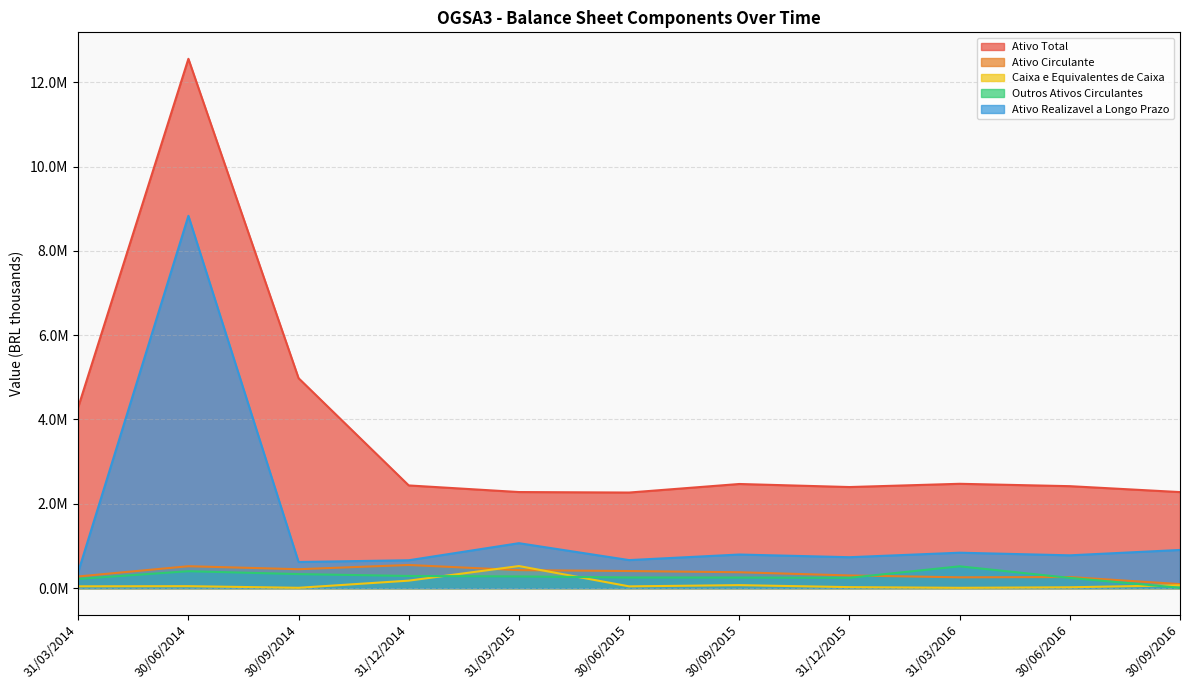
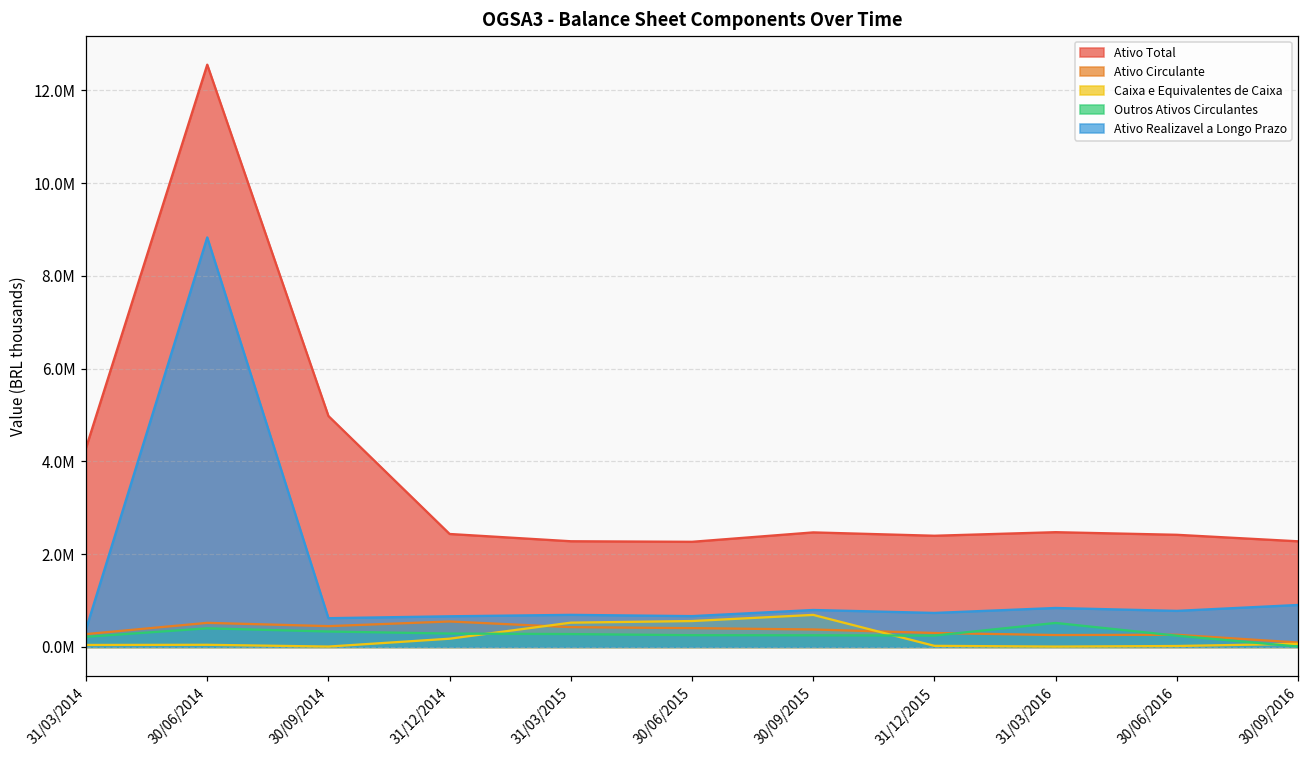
  {
    "Caixa e Equivalentes de Caixa": {
      "31/03/2014": 0,
      "30/06/2014": 0,
      "30/09/2014": 0,
      "31/12/2014": 200000,
      "31/03/2015": 500000,
-     "30/06/2015": 0,
-     "30/09/2015": 100000,
+     "30/06/2015": 600000,
+     "30/09/2015": 700000,
      "31/12/2015": 0,
      "31/03/2016": 0,
      "30/06/2016": 0
    },
    "Outros Ativos Circulantes": {
      "30/06/2014": 400000,
      "30/09/2014": 300000,
      "31/12/2014": 300000,
      "31/03/2015": 300000,
      "30/06/2015": 300000,
      "30/09/2015": 300000,
      "31/03/2016": 500000
    },
    "Ativo Realizavel a Longo Prazo": {
      "31/03/2014": 400000,
      "30/06/2014": 8800000,
      "30/09/2014": 600000,
      "31/12/2014": 700000,
-     "31/03/2015": 1100000,
+     "31/03/2015": 700000,
      "30/06/2015": 700000,
      "30/09/2015": 800000,
      "31/12/2015": 700000,
      "31/03/2016": 800000,
      "30/06/2016": 800000,
      "30/09/2016": 900000
    }
  }
